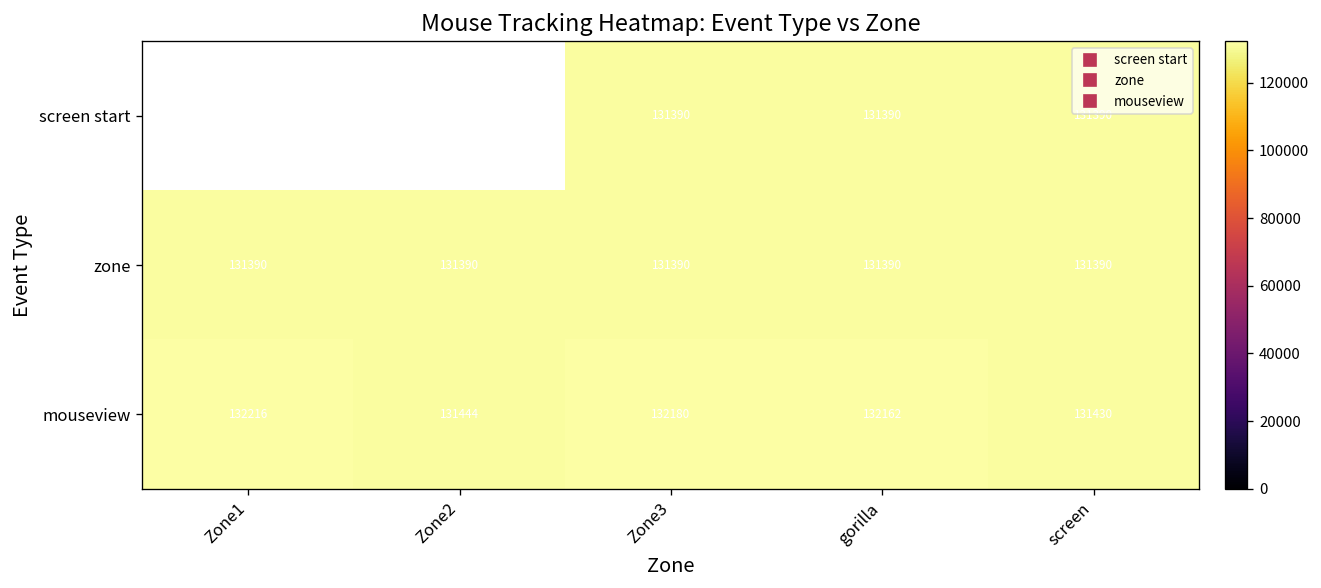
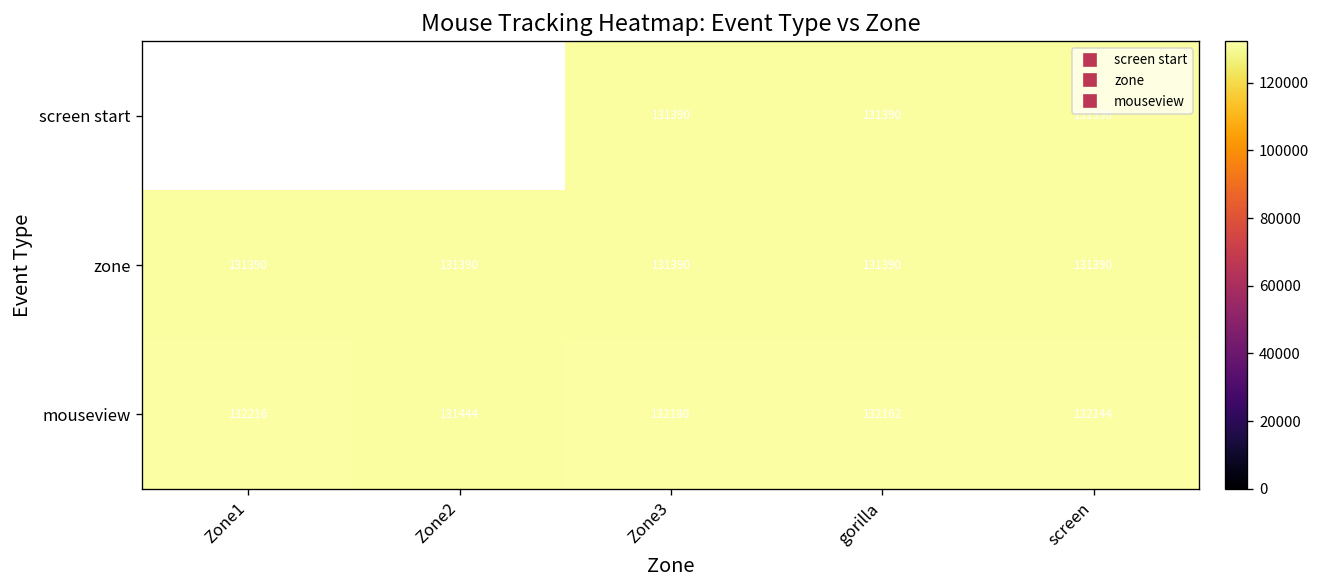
  {
    "screen start": {
      "Zone3": 131390,
      "gorilla": 131390,
      "screen": 131390
    },
    "zone": {
      "Zone1": 131390,
      "Zone2": 131390,
      "Zone3": 131390,
      "gorilla": 131390,
      "screen": 131390
    },
    "mouseview": {
      "Zone1": 132216,
      "Zone2": 131444,
      "Zone3": 132180,
      "gorilla": 132162,
-     "screen": 131430
+     "screen": 132144
    }
  }
